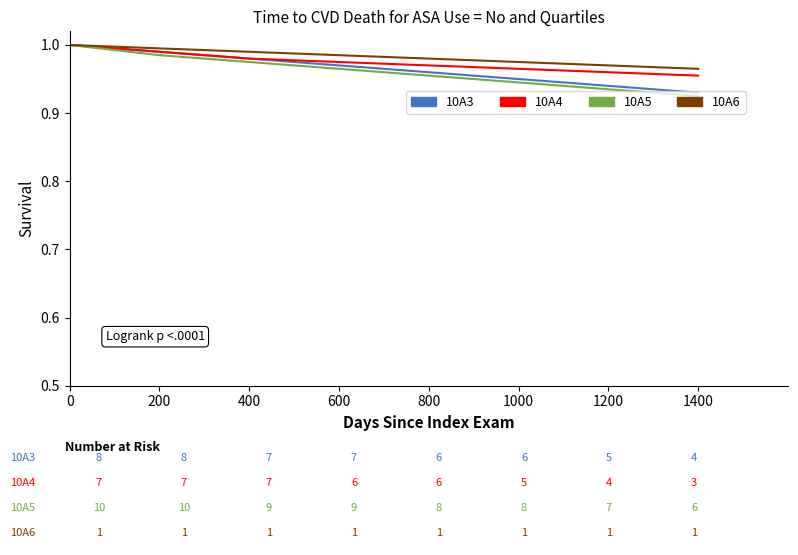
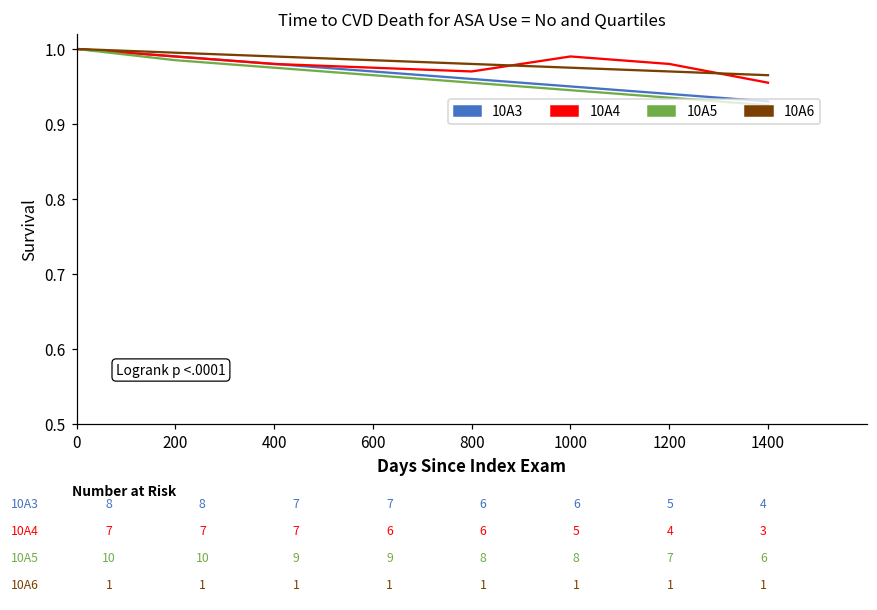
  {
    "10A3": {
      "600": 0.97,
      "800": 0.96,
      "1000": 0.95,
      "1200": 0.94
    },
    "10A4": {
      "600": 0.98,
      "800": 0.97,
-     "1000": 0.97,
-     "1200": 0.96,
+     "1000": 0.99,
+     "1200": 0.98,
      "1400": 0.96
    },
    "10A5": {
      "200": 0.99,
      "400": 0.98,
      "600": 0.97,
      "800": 0.96,
      "1000": 0.95,
      "1200": 0.94
    },
    "10A6": {
      "200": 1.00,
      "400": 0.99,
      "600": 0.99,
      "800": 0.98,
      "1000": 0.98,
      "1200": 0.97,
      "1400": 0.97
    }
  }
